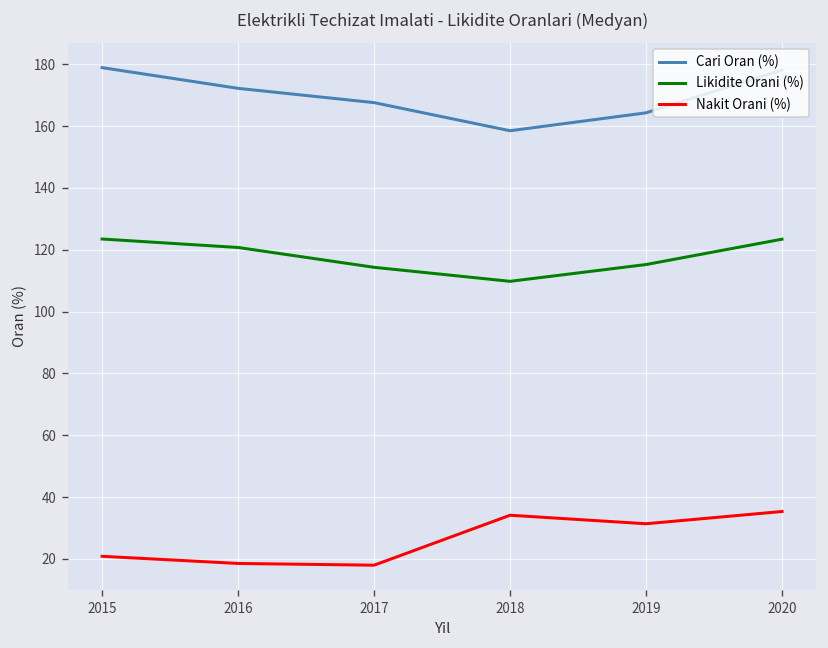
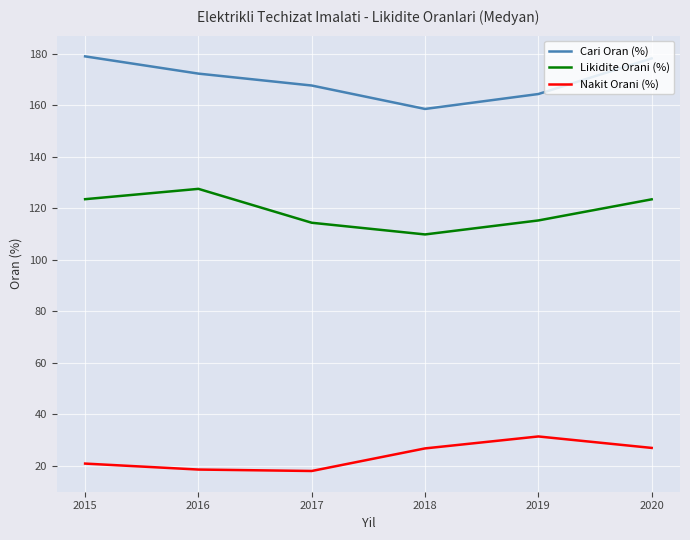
  {
    "Cari Oran (%)": {
      "2015": 179,
      "2016": 172,
      "2017": 168,
      "2018": 158,
      "2019": 164
    },
    "Likidite Orani (%)": {
      "2015": 123,
-     "2016": 121,
+     "2016": 127,
      "2017": 114,
      "2018": 110,
      "2019": 115,
      "2020": 123
    },
    "Nakit Orani (%)": {
      "2015": 21,
      "2016": 19,
      "2017": 18,
-     "2018": 34,
+     "2018": 27,
      "2019": 31,
-     "2020": 35
+     "2020": 27
    }
  }
